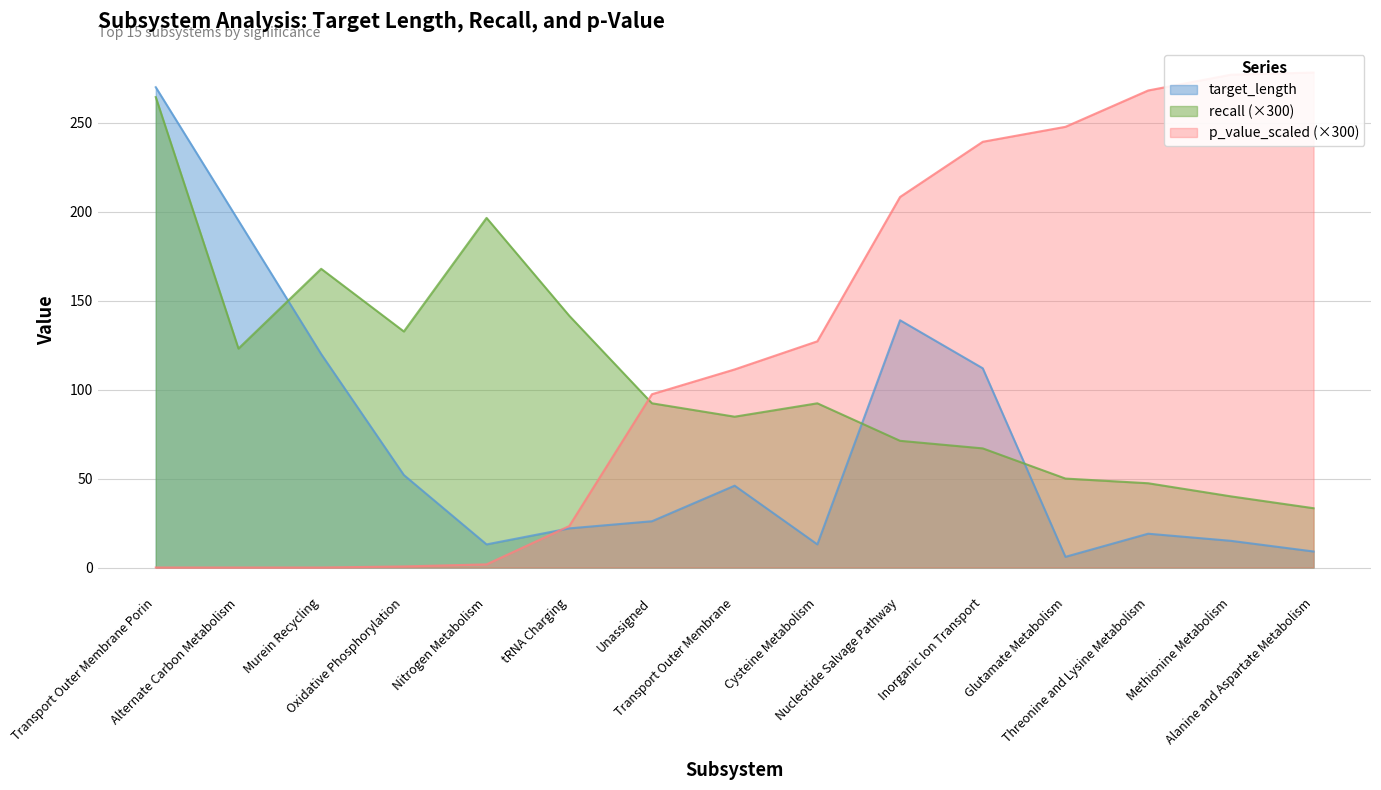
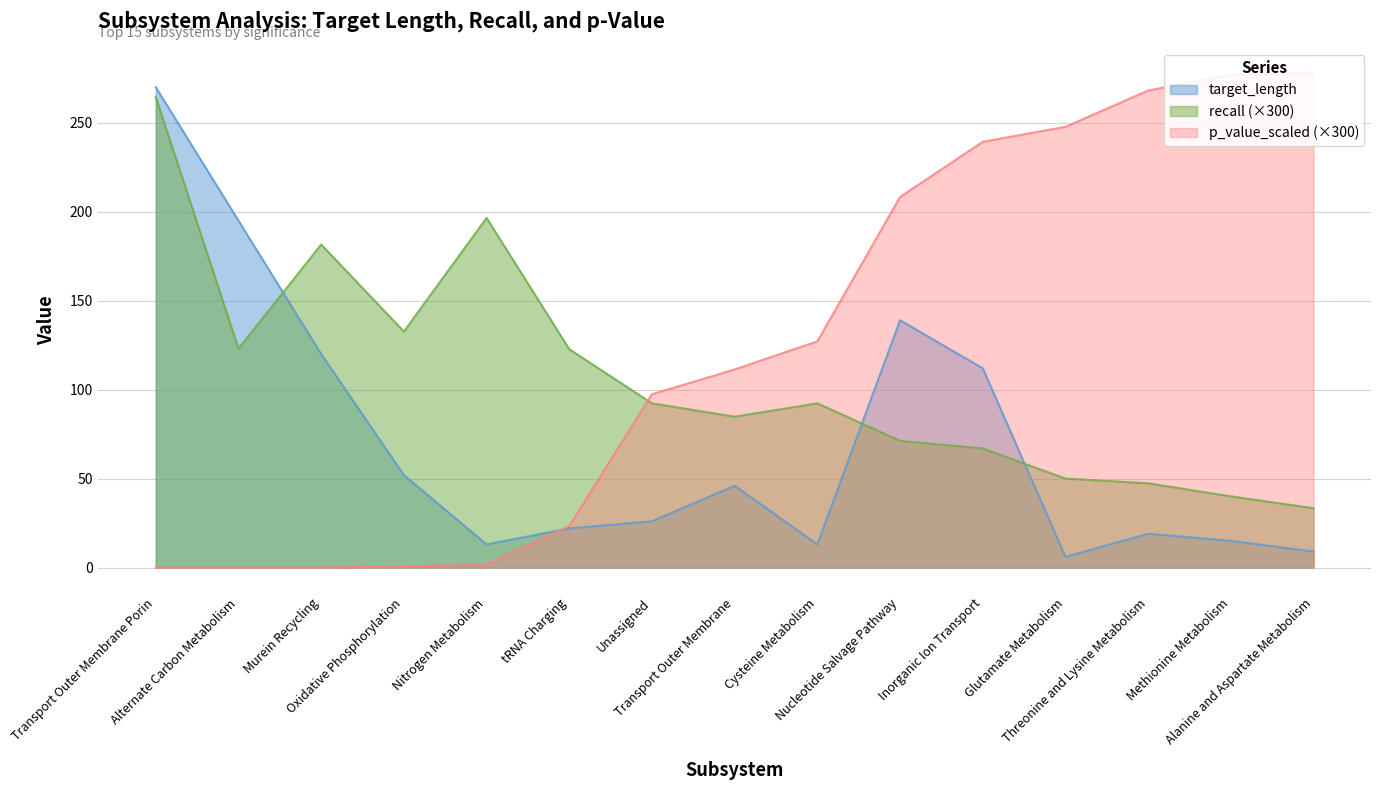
  {
    "target_length": {
      "Transport Outer Membrane Porin": 270,
      "Alternate Carbon Metabolism": 195,
      "Murein Recycling": 120,
      "Oxidative Phosphorylation": 52,
      "Nitrogen Metabolism": 13,
      "Unassigned": 26,
      "Transport Outer Membrane": 46,
      "Cysteine Metabolism": 13,
      "Nucleotide Salvage Pathway": 139,
      "Inorganic Ion Transport": 112,
      "Glutamate Metabolism": 6,
      "Threonine and Lysine Metabolism": 19,
      "Methionine Metabolism": 15,
      "Alanine and Aspartate Metabolism": 9
    },
    "recall (×300)": {
      "Transport Outer Membrane Porin": 264,
      "Alternate Carbon Metabolism": 123,
-     "Murein Recycling": 168,
+     "Murein Recycling": 182,
      "Oxidative Phosphorylation": 133,
      "Nitrogen Metabolism": 197,
-     "tRNA Charging": 142,
+     "tRNA Charging": 123,
      "Unassigned": 92,
      "Transport Outer Membrane": 85,
      "Cysteine Metabolism": 92,
      "Nucleotide Salvage Pathway": 71,
      "Inorganic Ion Transport": 67,
      "Glutamate Metabolism": 50,
      "Threonine and Lysine Metabolism": 47,
      "Methionine Metabolism": 40,
      "Alanine and Aspartate Metabolism": 33
    },
    "p_value_scaled (×300)": {
      "Transport Outer Membrane Porin": 0,
      "Alternate Carbon Metabolism": 0,
      "Murein Recycling": 0,
      "Oxidative Phosphorylation": 1,
      "Nitrogen Metabolism": 2,
      "Unassigned": 97,
      "Transport Outer Membrane": 111,
      "Cysteine Metabolism": 127,
      "Nucleotide Salvage Pathway": 208,
      "Inorganic Ion Transport": 239,
      "Glutamate Metabolism": 248,
      "Threonine and Lysine Metabolism": 268
    }
  }
